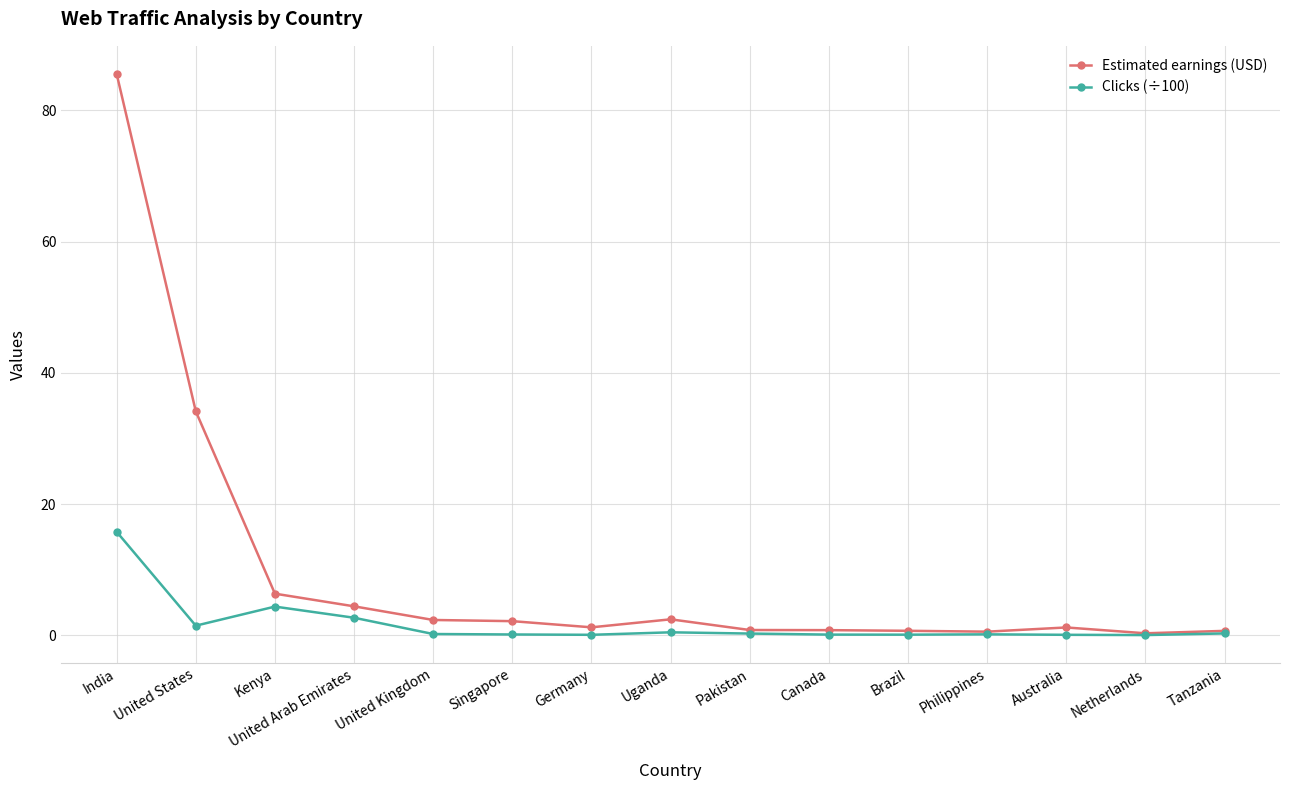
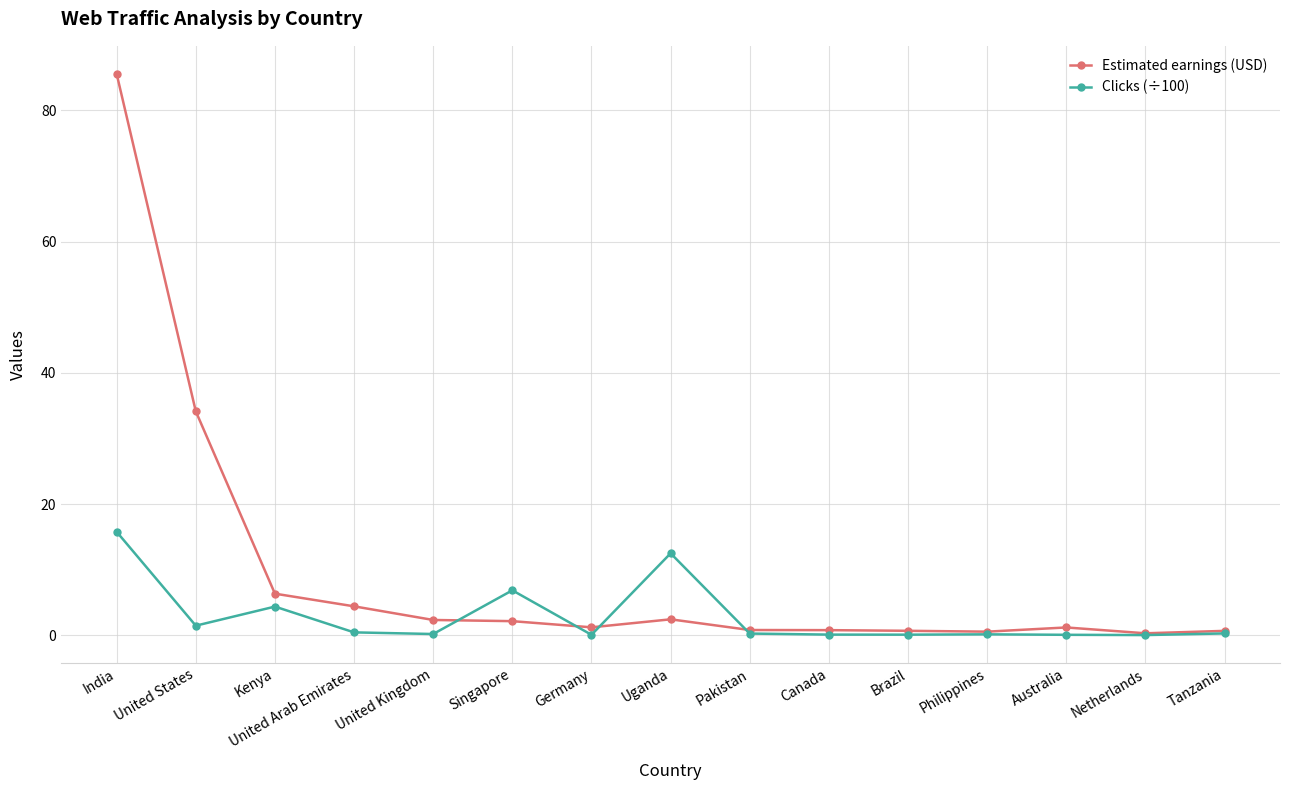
  {
    "Estimated earnings (USD)": {
      "India": 86,
      "United States": 34,
      "Kenya": 6,
      "United Arab Emirates": 4,
      "United Kingdom": 2,
      "Singapore": 2,
      "Germany": 1,
      "Uganda": 2,
      "Pakistan": 1,
      "Canada": 1,
      "Brazil": 1,
      "Philippines": 1,
      "Australia": 1
    },
    "Clicks (÷100)": {
      "India": 16,
      "United States": 1,
      "Kenya": 4,
-     "United Arab Emirates": 3,
+     "United Arab Emirates": 0,
      "United Kingdom": 0,
-     "Singapore": 0,
+     "Singapore": 7,
      "Germany": 0,
-     "Uganda": 0,
+     "Uganda": 12,
      "Pakistan": 0,
      "Canada": 0,
      "Brazil": 0,
      "Philippines": 0,
      "Australia": 0
    }
  }
